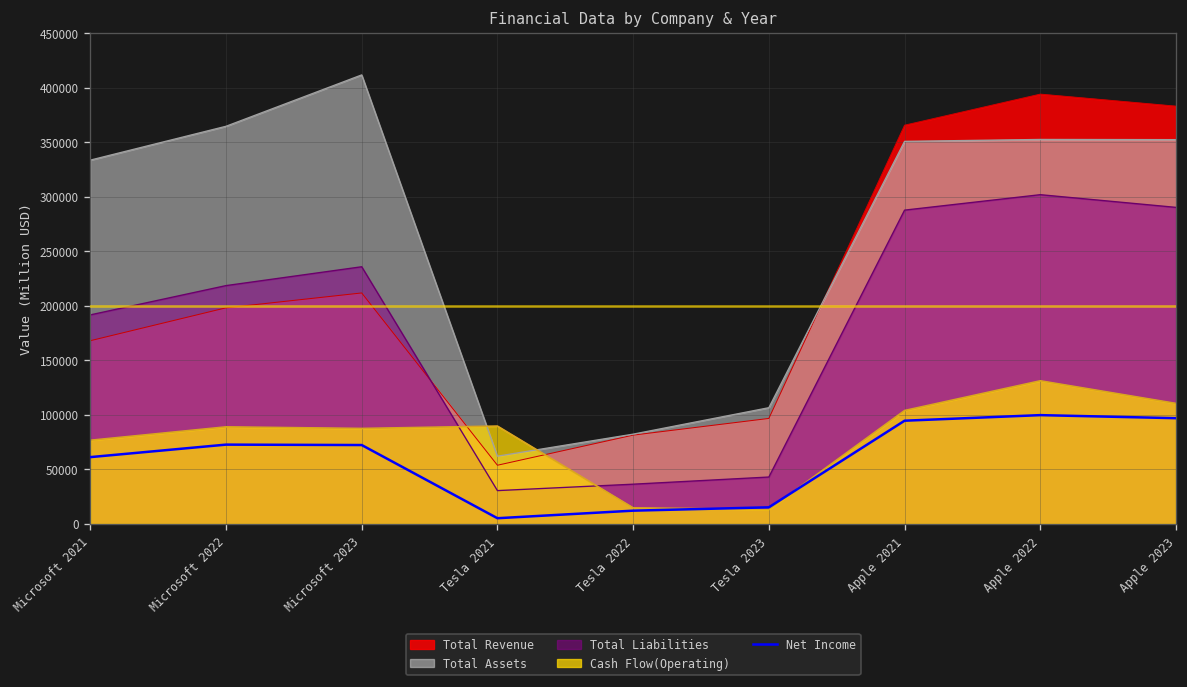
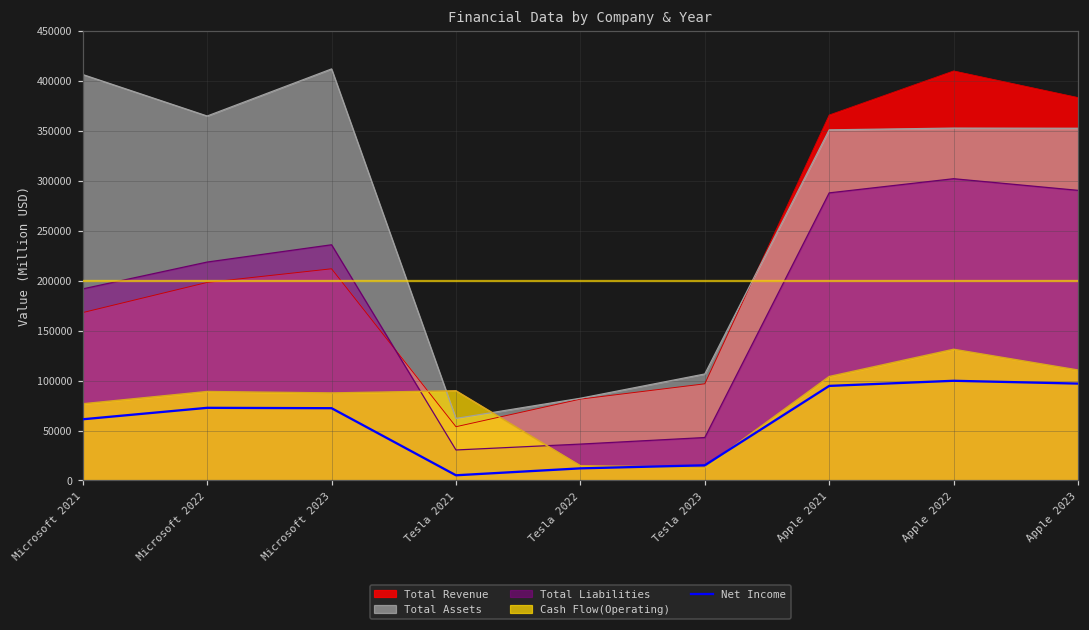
  {
    "Total Revenue": {
      "Microsoft 2021": 170000,
      "Microsoft 2022": 200000,
      "Microsoft 2023": 210000,
      "Tesla 2021": 50000,
      "Tesla 2023": 100000,
      "Apple 2021": 370000,
-     "Apple 2022": 390000,
+     "Apple 2022": 410000,
      "Apple 2023": 380000
    },
    "Total Assets": {
-     "Microsoft 2021": 330000,
+     "Microsoft 2021": 410000,
      "Microsoft 2022": 360000,
      "Microsoft 2023": 410000,
      "Tesla 2021": 60000,
      "Tesla 2023": 110000,
      "Apple 2021": 350000,
      "Apple 2022": 350000,
      "Apple 2023": 350000
    },
    "Total Liabilities": {
      "Microsoft 2021": 190000,
      "Microsoft 2022": 220000,
      "Microsoft 2023": 240000,
      "Tesla 2021": 30000,
      "Tesla 2022": 40000,
      "Tesla 2023": 40000,
      "Apple 2021": 290000,
      "Apple 2022": 300000,
      "Apple 2023": 290000
    },
    "Cash Flow(Operating)": {
      "Microsoft 2021": 80000,
      "Microsoft 2022": 90000,
      "Microsoft 2023": 90000,
      "Tesla 2021": 90000,
      "Apple 2021": 100000,
      "Apple 2022": 130000,
      "Apple 2023": 110000
    },
    "Net Income": {
      "Microsoft 2021": 60000,
      "Microsoft 2022": 70000,
      "Microsoft 2023": 70000,
      "Tesla 2021": 10000,
      "Apple 2021": 90000,
      "Apple 2022": 100000,
      "Apple 2023": 100000
    }
  }
